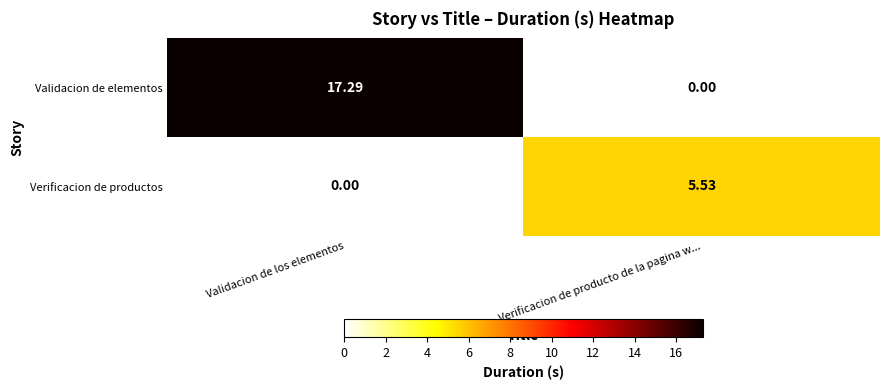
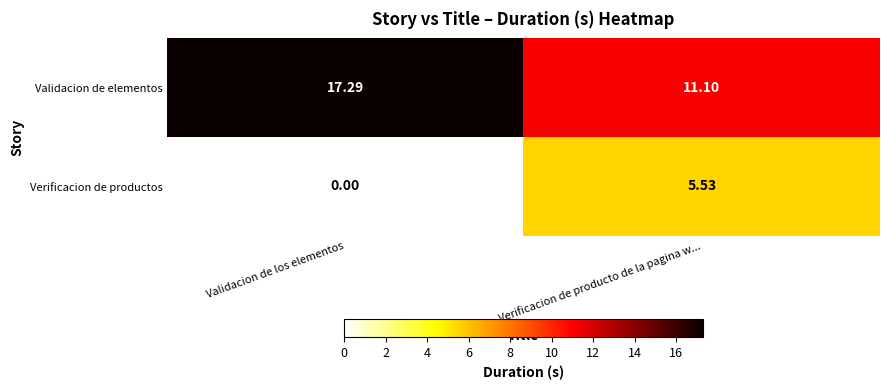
  {
    "Validacion de elementos": {
      "Validacion de los elementos": 17.29,
-     "Verificacion de producto de la pagina w...": 0.00
+     "Verificacion de producto de la pagina w...": 11.10
    },
    "Verificacion de productos": {
      "Validacion de los elementos": 0.00,
      "Verificacion de producto de la pagina w...": 5.53
    }
  }
